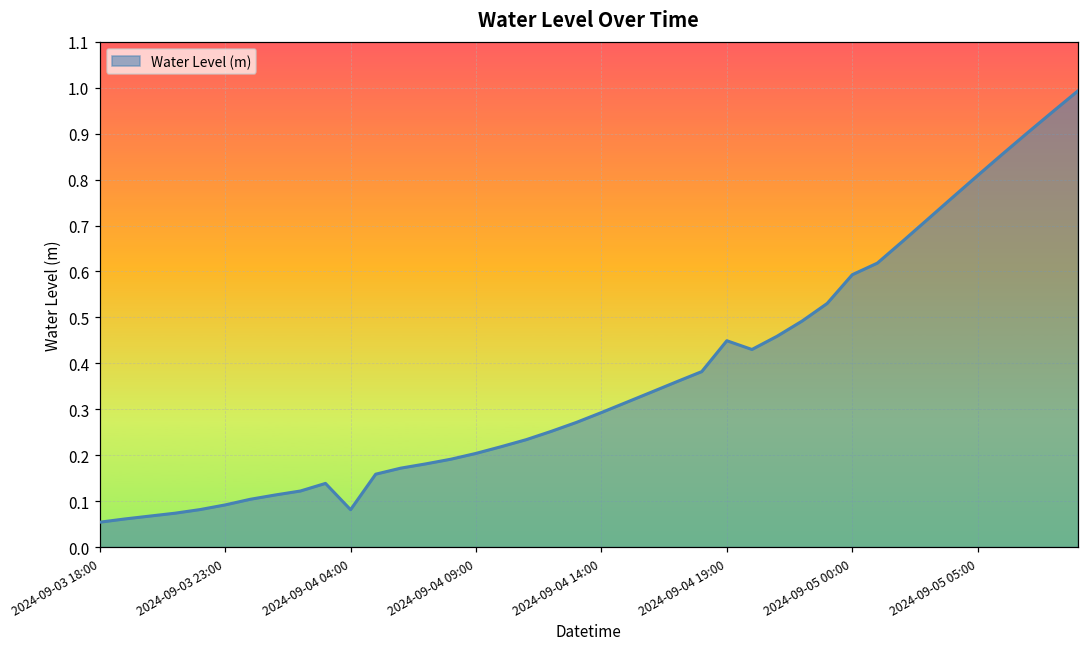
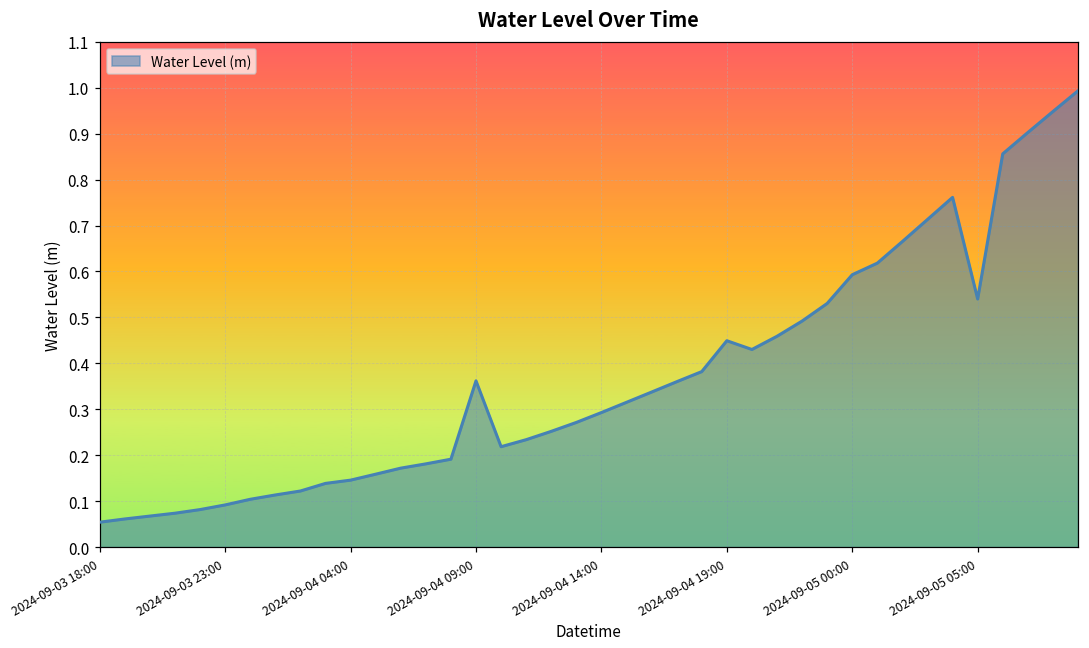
  {
    "2024-09-03 18:00": 0.05,
    "2024-09-03 23:00": 0.09,
-   "2024-09-04 04:00": 0.08,
-   "2024-09-04 09:00": 0.20,
+   "2024-09-04 04:00": 0.15,
+   "2024-09-04 09:00": 0.36,
    "2024-09-04 14:00": 0.29,
    "2024-09-04 19:00": 0.45,
    "2024-09-05 00:00": 0.59,
-   "2024-09-05 05:00": 0.81
+   "2024-09-05 05:00": 0.54
  }
